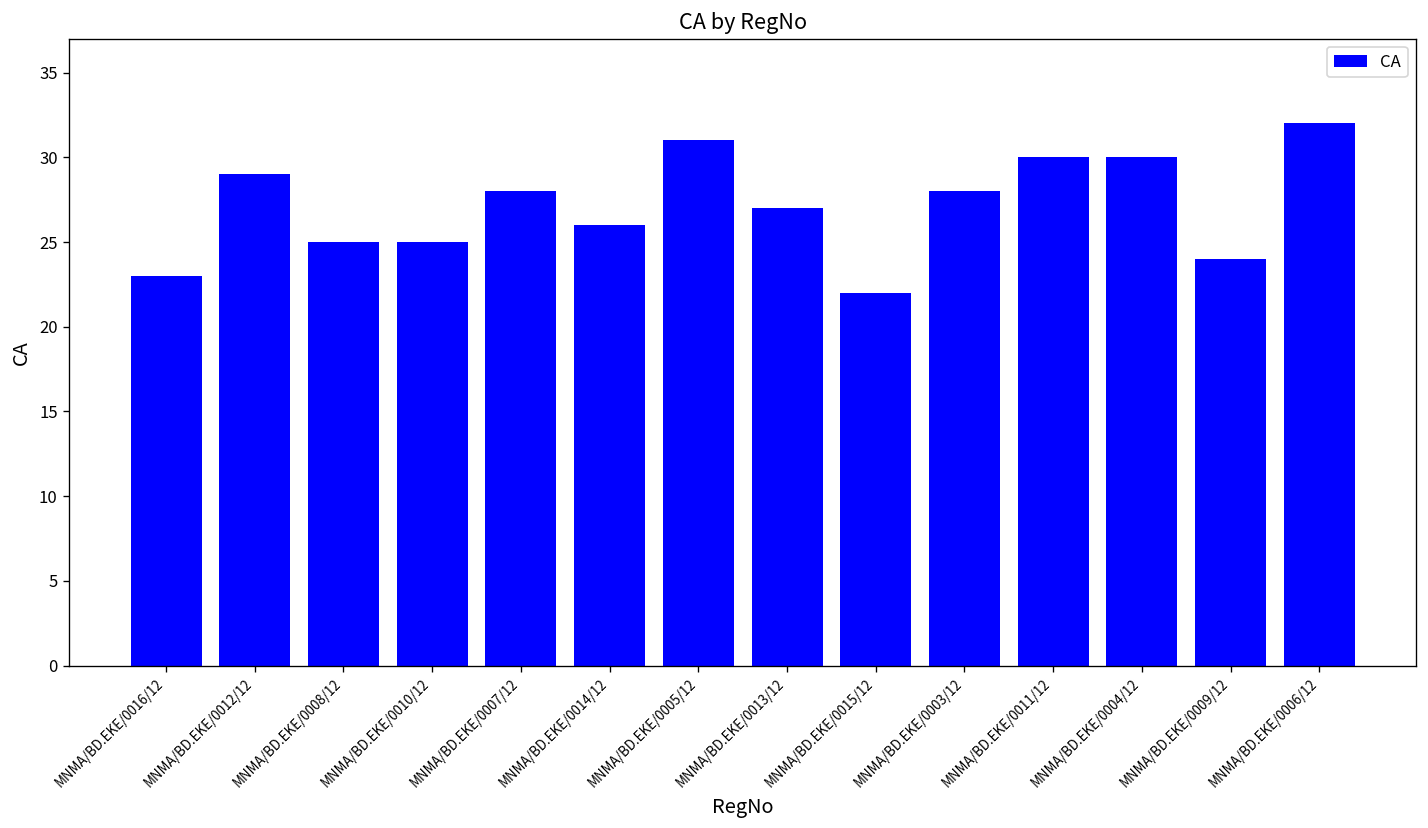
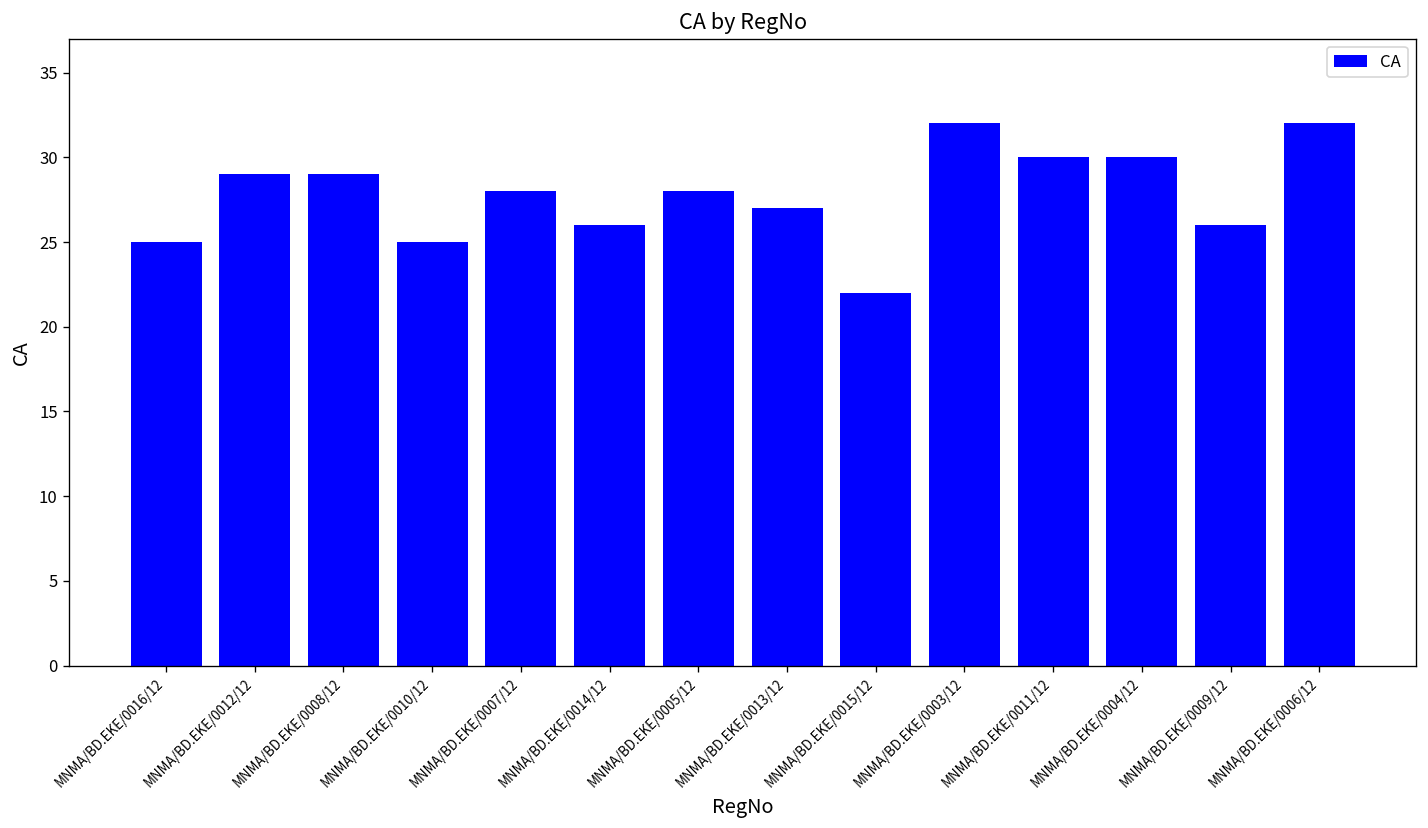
  {
-   "MNMA/BD.EKE/0016/12": 23,
+   "MNMA/BD.EKE/0016/12": 25,
    "MNMA/BD.EKE/0012/12": 29,
-   "MNMA/BD.EKE/0008/12": 25,
+   "MNMA/BD.EKE/0008/12": 29,
    "MNMA/BD.EKE/0010/12": 25,
    "MNMA/BD.EKE/0007/12": 28,
    "MNMA/BD.EKE/0014/12": 26,
-   "MNMA/BD.EKE/0005/12": 31,
+   "MNMA/BD.EKE/0005/12": 28,
    "MNMA/BD.EKE/0013/12": 27,
    "MNMA/BD.EKE/0015/12": 22,
-   "MNMA/BD.EKE/0003/12": 28,
+   "MNMA/BD.EKE/0003/12": 32,
    "MNMA/BD.EKE/0011/12": 30,
    "MNMA/BD.EKE/0004/12": 30,
-   "MNMA/BD.EKE/0009/12": 24,
+   "MNMA/BD.EKE/0009/12": 26,
    "MNMA/BD.EKE/0006/12": 32
  }
